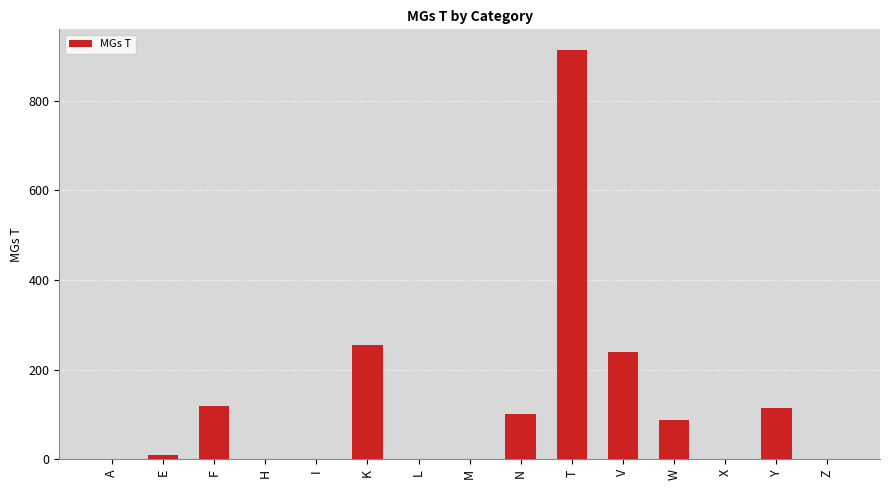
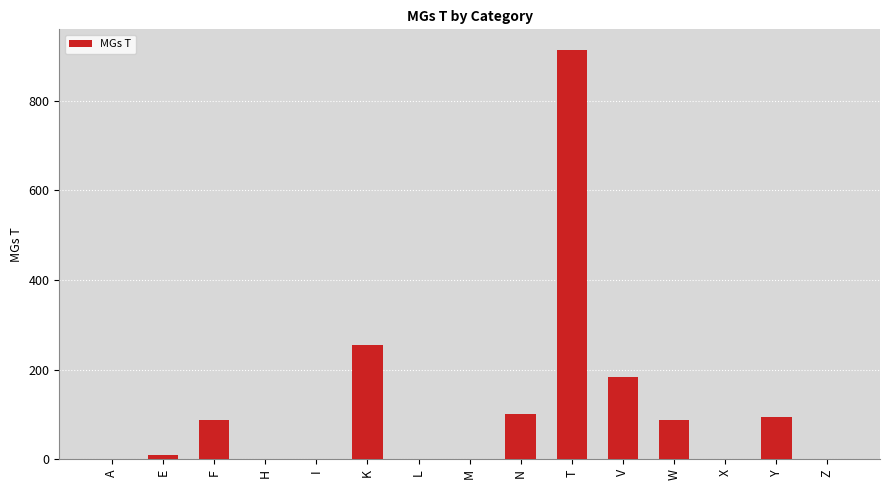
  {
    "A": 0,
    "E": 10,
-   "F": 120,
+   "F": 90,
    "H": 0,
    "I": 0,
    "K": 260,
    "L": 0,
    "M": 0,
    "N": 100,
    "T": 910,
-   "V": 240,
+   "V": 180,
    "W": 90,
    "X": 0,
-   "Y": 110,
+   "Y": 100,
    "Z": 0
  }
